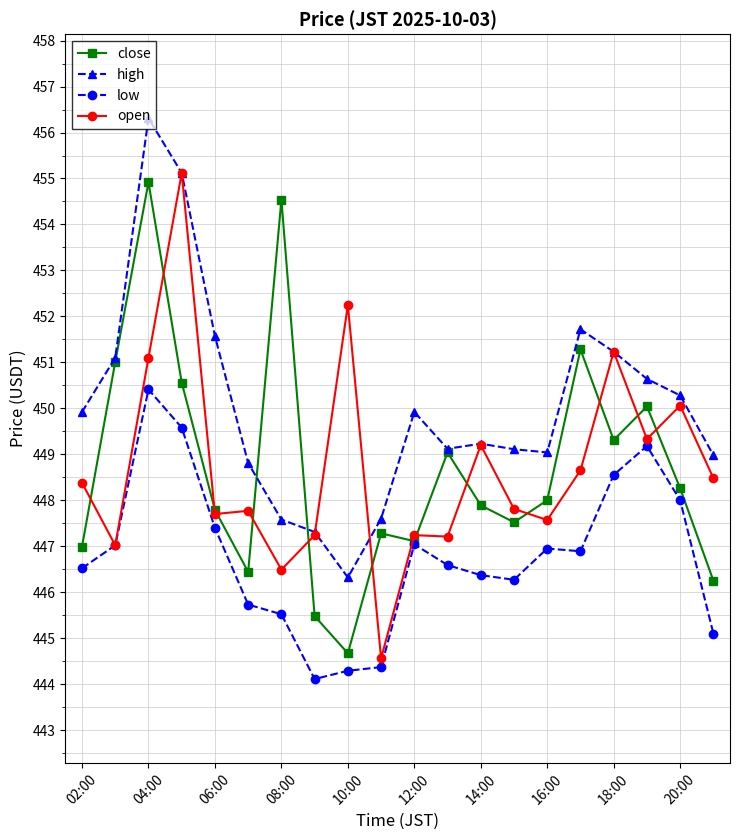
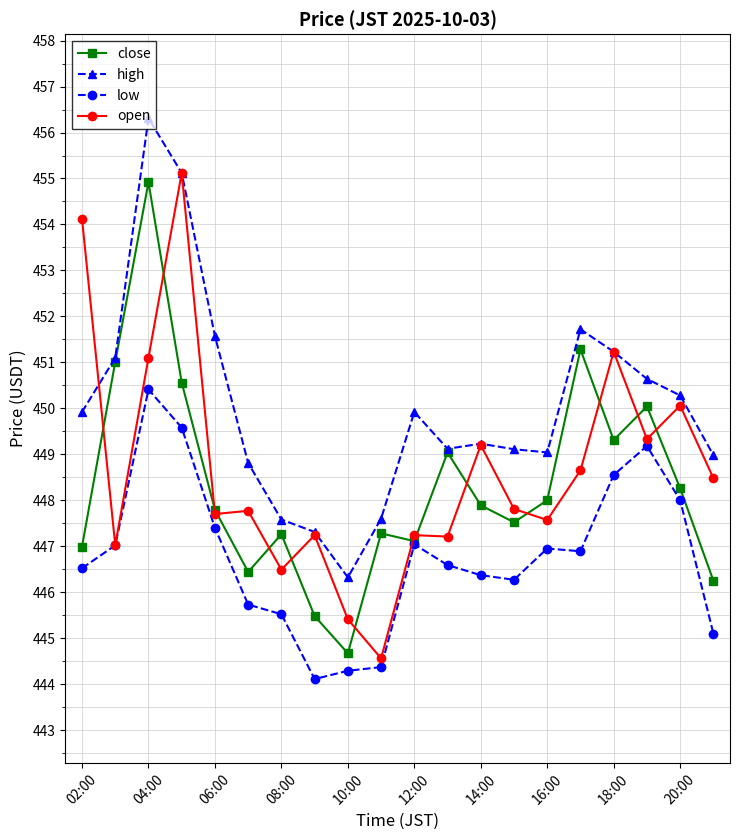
  {
    "close": {
      "02:00": 447.0,
      "04:00": 454.9,
      "06:00": 447.8,
-     "08:00": 454.5,
+     "08:00": 447.3,
      "10:00": 444.7,
      "12:00": 447.1,
      "14:00": 447.9,
      "16:00": 448.0,
      "18:00": 449.3,
      "20:00": 448.3
    },
    "open": {
-     "02:00": 448.4,
+     "02:00": 454.1,
      "04:00": 451.1,
      "06:00": 447.7,
      "08:00": 446.5,
-     "10:00": 452.3,
+     "10:00": 445.4,
      "12:00": 447.2,
      "16:00": 447.6,
      "20:00": 450.1
    }
  }
